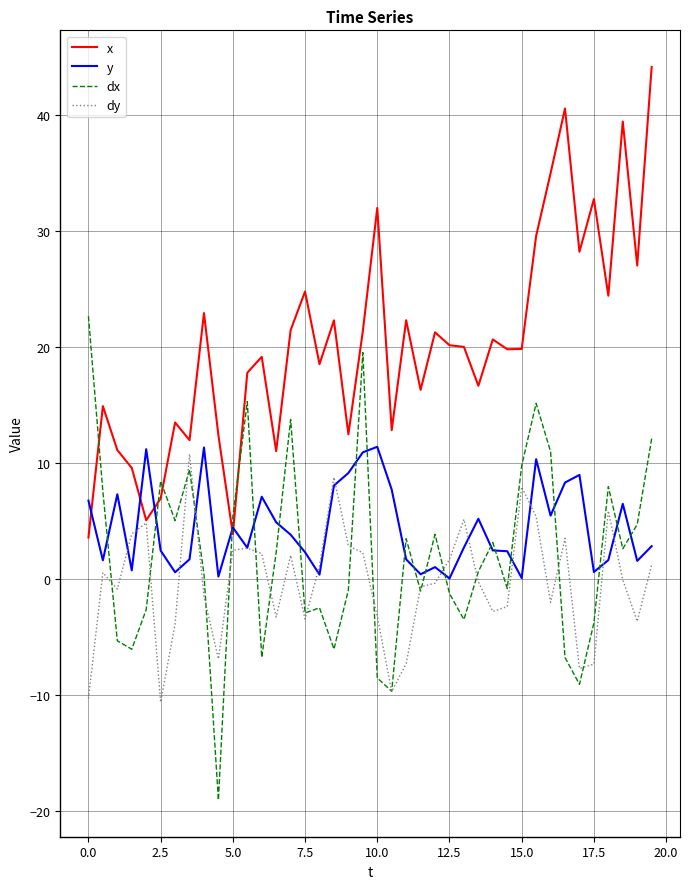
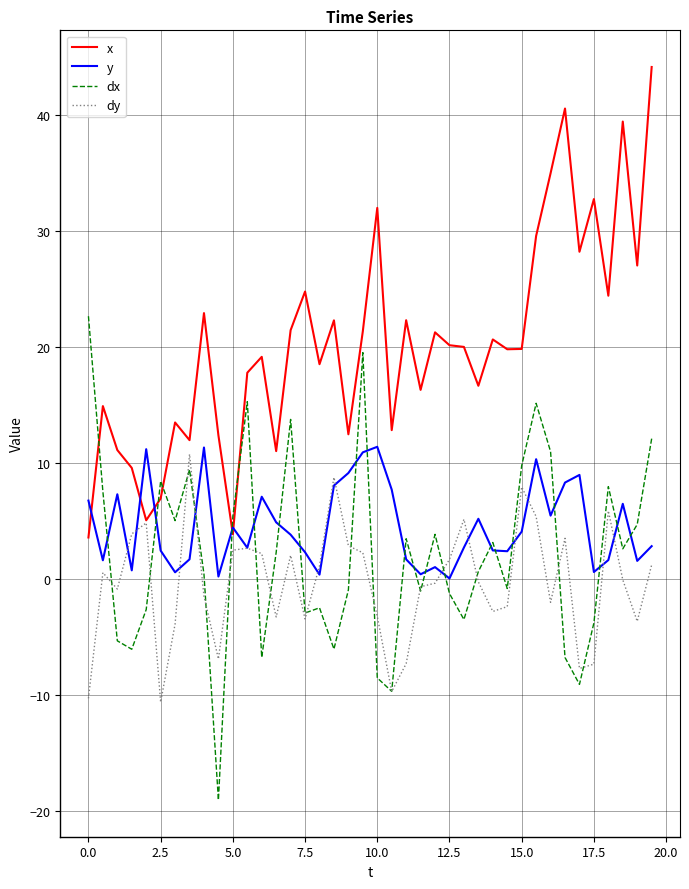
  {
    "x": {
      "0.0": 3.6,
      "2.5": 6.9,
      "5.0": 3.9,
      "7.5": 24.8,
      "10.0": 32.0,
      "12.5": 20.2,
      "15.0": 19.9,
      "17.5": 32.8
    },
    "y": {
      "0.0": 6.8,
      "2.5": 2.5,
      "5.0": 4.4,
      "7.5": 2.3,
      "10.0": 11.4,
      "12.5": 0.0,
-     "15.0": 0.1,
+     "15.0": 4.1,
      "17.5": 0.6
    },
    "dx": {
      "0.0": 22.7,
      "2.5": 8.4,
      "5.0": 5.4,
      "7.5": -2.9,
      "10.0": -8.5,
      "12.5": -1.3,
      "15.0": 9.8,
      "17.5": -3.8
    },
    "dy": {
      "0.0": -10.3,
      "2.5": -10.6,
      "5.0": 2.5,
      "7.5": -3.4,
      "10.0": -3.2,
      "12.5": 1.7,
      "15.0": 7.9,
      "17.5": -7.3
    }
  }
